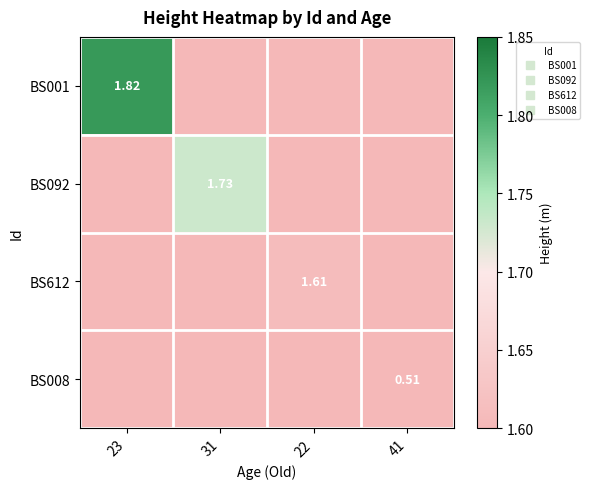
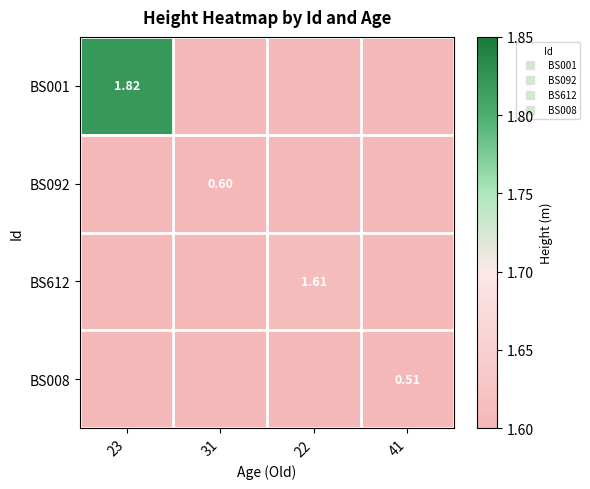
  {
    "BS001": {
      "23": 1.82
    },
    "BS092": {
-     "31": 1.73
+     "31": 0.60
    },
    "BS612": {
      "22": 1.61
    },
    "BS008": {
      "41": 0.51
    }
  }
